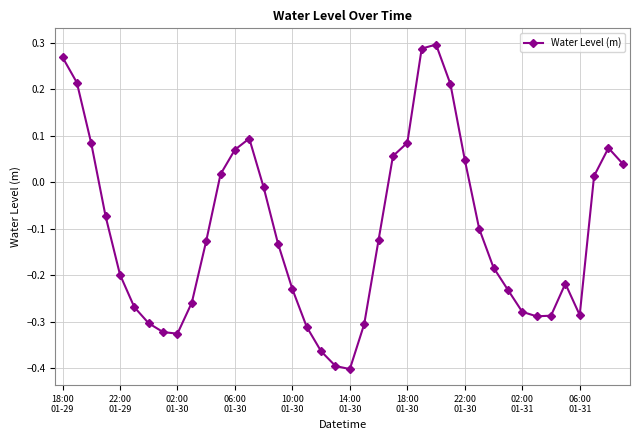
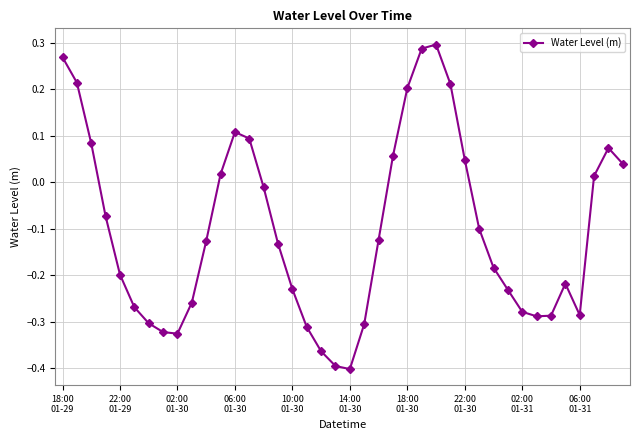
  {
    "18:00 01-29": 0.27,
    "22:00 01-29": -0.20,
    "02:00 01-30": -0.33,
-   "06:00 01-30": 0.07,
+   "06:00 01-30": 0.11,
    "10:00 01-30": -0.23,
    "14:00 01-30": -0.40,
-   "18:00 01-30": 0.08,
+   "18:00 01-30": 0.20,
    "22:00 01-30": 0.05,
    "02:00 01-31": -0.28,
    "06:00 01-31": -0.29
  }
